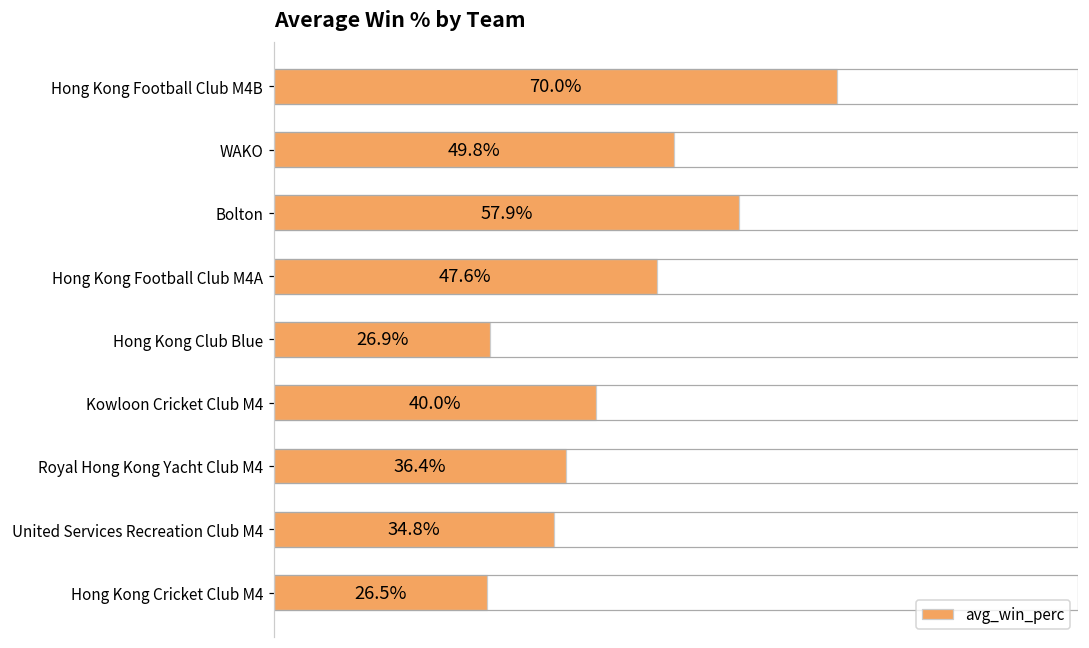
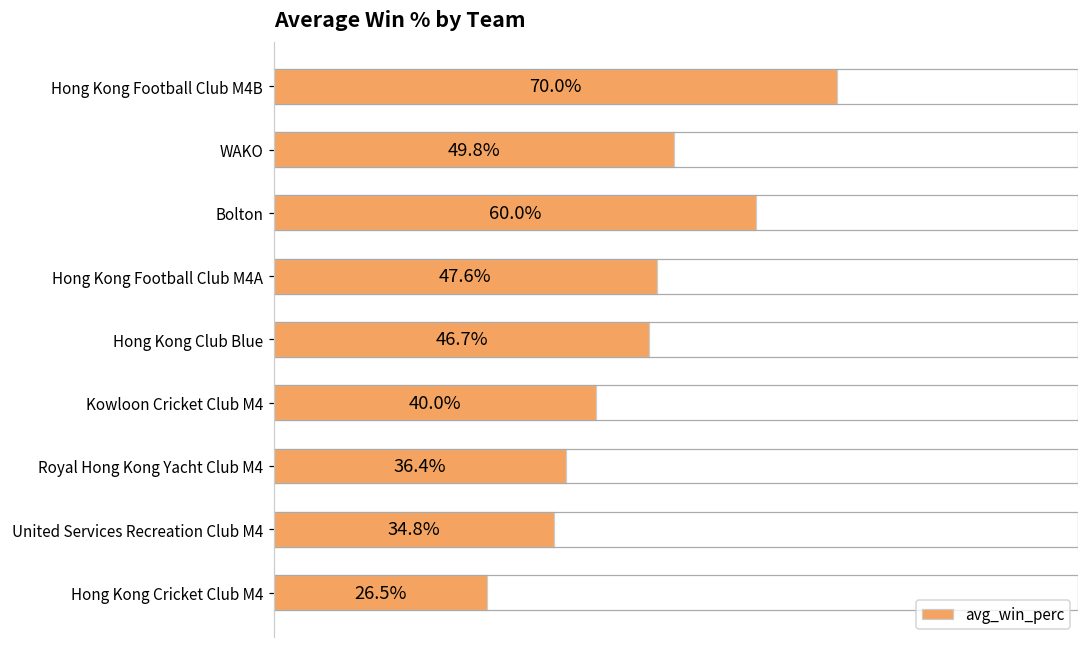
  {
    "Hong Kong Football Club M4B": "70.0%",
    "WAKO": "49.8%",
-   "Bolton": "57.9%",
+   "Bolton": "60.0%",
    "Hong Kong Football Club M4A": "47.6%",
-   "Hong Kong Club Blue": "26.9%",
+   "Hong Kong Club Blue": "46.7%",
    "Kowloon Cricket Club M4": "40.0%",
    "Royal Hong Kong Yacht Club M4": "36.4%",
    "United Services Recreation Club M4": "34.8%",
    "Hong Kong Cricket Club M4": "26.5%"
  }
